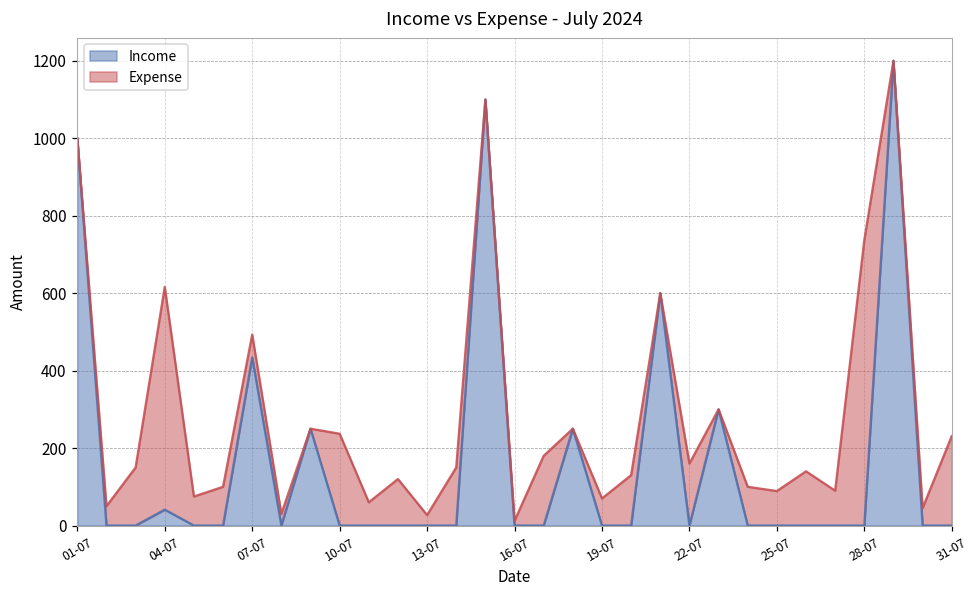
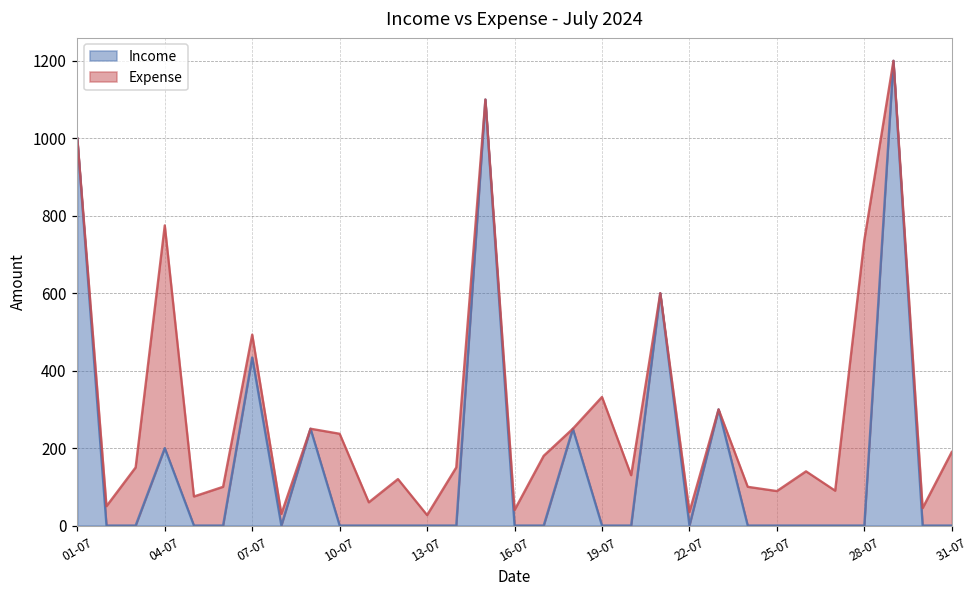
  {
    "Income": {
-     "04-07": 40,
+     "04-07": 200,
      "07-07": 430,
      "10-07": 0,
      "13-07": 0,
      "16-07": 0,
      "19-07": 0,
      "22-07": 0,
      "25-07": 0,
      "28-07": 0,
      "31-07": 0
    },
    "Expense": {
      "04-07": 580,
      "07-07": 60,
      "10-07": 240,
      "13-07": 30,
-     "16-07": 10,
-     "19-07": 70,
-     "22-07": 160,
+     "16-07": 40,
+     "19-07": 330,
+     "22-07": 40,
      "25-07": 90,
      "28-07": 740,
-     "31-07": 230
+     "31-07": 190
    }
  }
